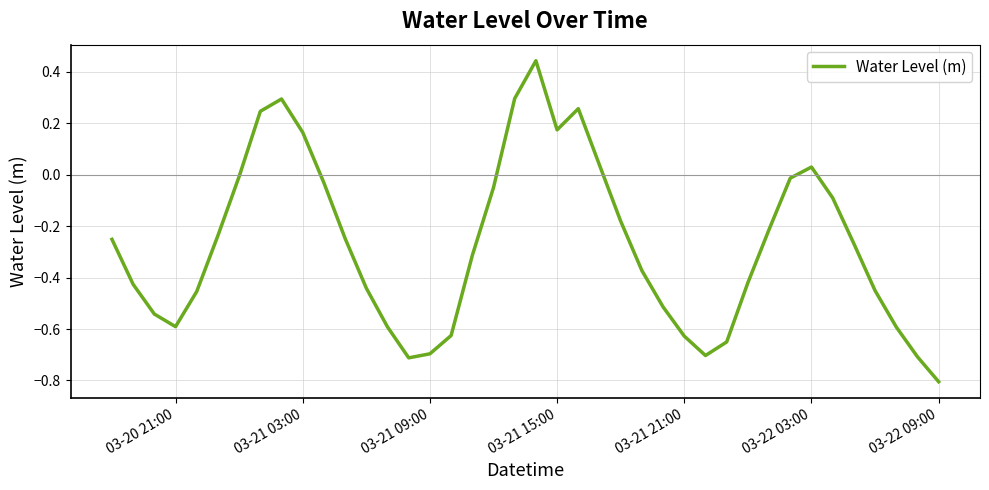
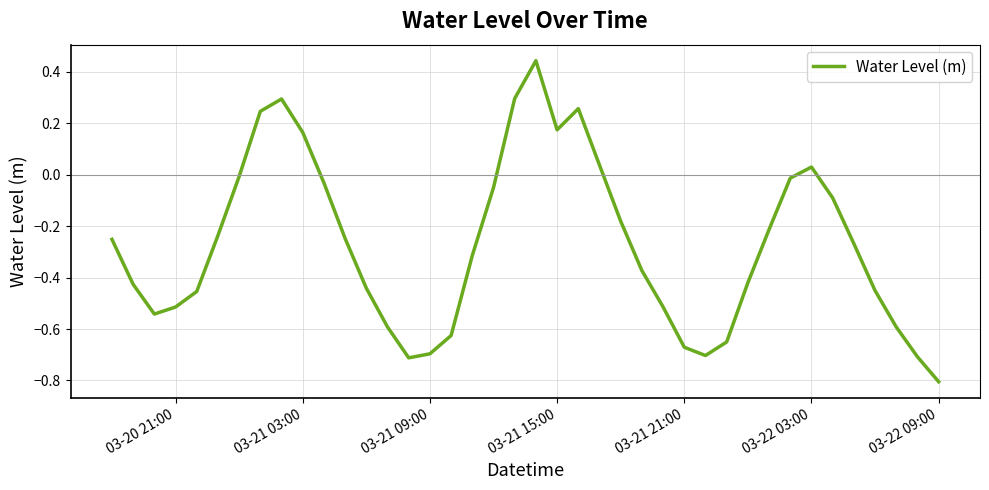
  {
-   "03-20 21:00": -0.59,
+   "03-20 21:00": -0.51,
    "03-21 03:00": 0.16,
    "03-21 09:00": -0.70,
    "03-21 15:00": 0.17,
-   "03-21 21:00": -0.63,
+   "03-21 21:00": -0.67,
    "03-22 03:00": 0.03,
    "03-22 09:00": -0.81
  }
